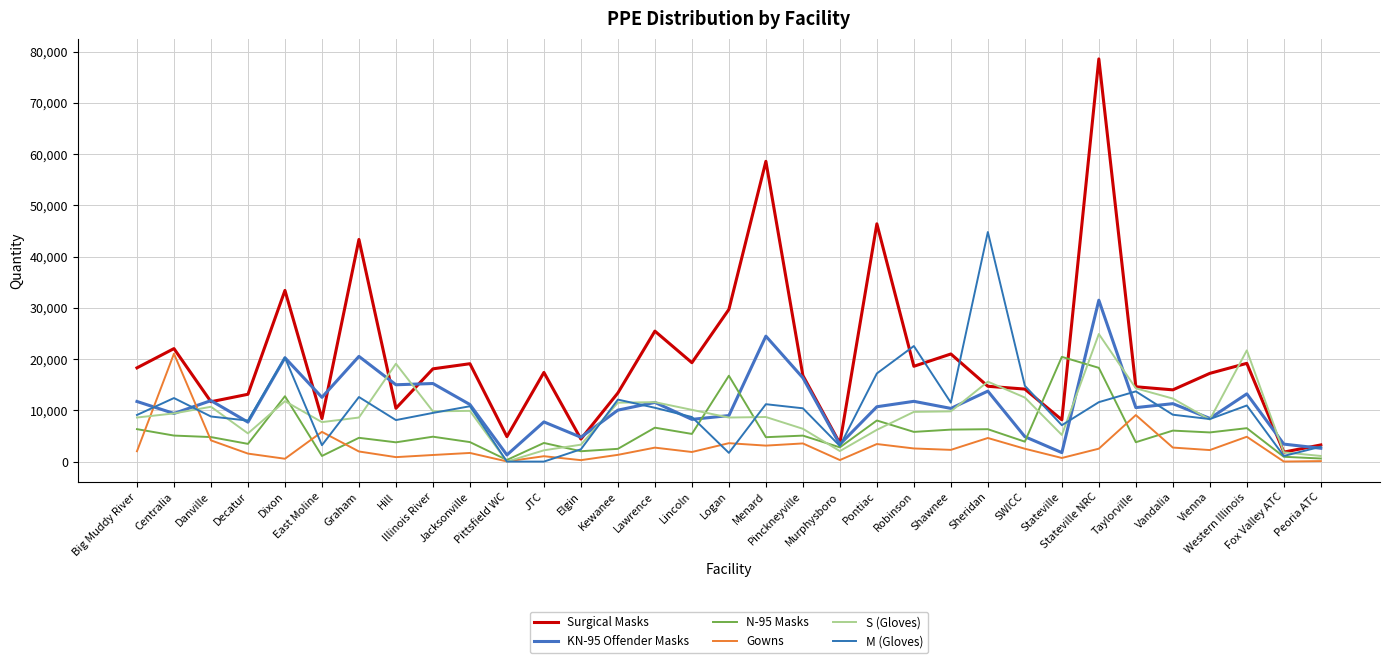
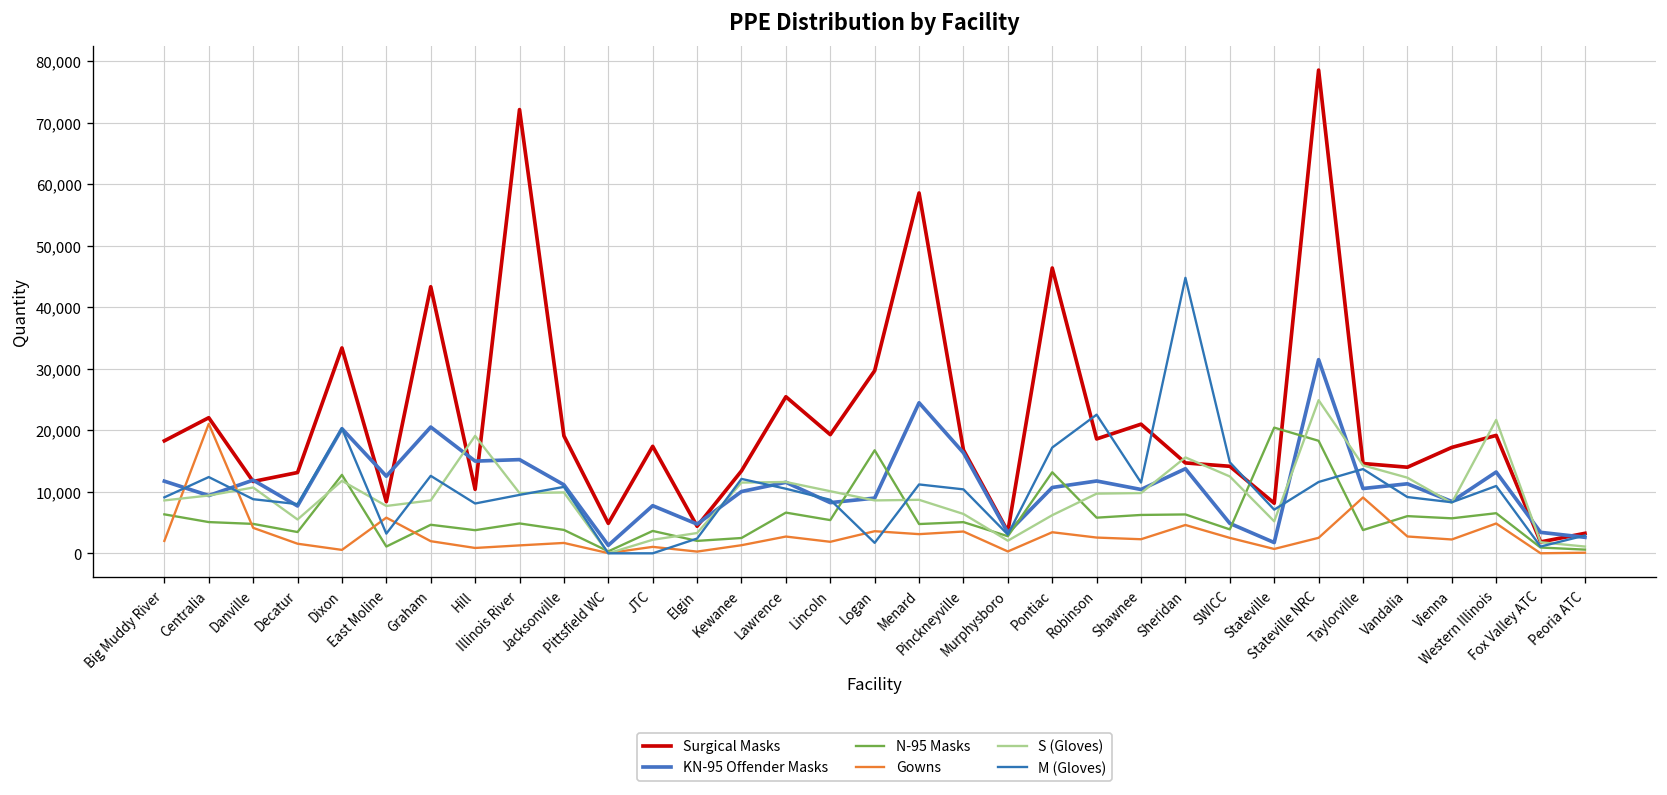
  {
    "Surgical Masks": {
      "Big Muddy River": "18,000",
      "Centralia": "22,000",
      "Decatur": "13,000",
      "Dixon": "33,000",
      "East Moline": "8,000",
      "Graham": "43,000",
      "Hill": "10,000",
-     "Illinois River": "18,000",
+     "Illinois River": "72,000",
      "Jacksonville": "19,000",
      "Pittsfield WC": "5,000",
      "JTC": "17,000",
      "Kewanee": "13,000",
      "Lawrence": "25,000",
      "Lincoln": "19,000",
      "Logan": "30,000",
      "Menard": "59,000",
      "Pontiac": "46,000",
      "Robinson": "19,000",
      "Shawnee": "21,000",
      "Sheridan": "15,000",
      "SWICC": "14,000",
      "Stateville": "8,000",
      "Stateville NRC": "79,000",
      "Vandalia": "14,000",
      "Vienna": "17,000",
      "Western Illinois": "19,000"
    },
    "N-95 Masks": {
      "Big Muddy River": "6,000",
      "Centralia": "5,000",
      "Danville": "5,000",
      "Decatur": "3,000",
      "Dixon": "13,000",
      "East Moline": "1,000",
      "Graham": "5,000",
      "Hill": "4,000",
      "Illinois River": "5,000",
      "Jacksonville": "4,000",
      "JTC": "4,000",
      "Kewanee": "2,000",
      "Lawrence": "7,000",
      "Lincoln": "5,000",
      "Logan": "17,000",
      "Menard": "5,000",
      "Pinckneyville": "5,000",
-     "Pontiac": "8,000",
+     "Pontiac": "13,000",
      "Robinson": "6,000",
      "Shawnee": "6,000",
      "Sheridan": "6,000",
      "SWICC": "4,000",
      "Stateville": "20,000",
      "Stateville NRC": "18,000",
      "Taylorville": "4,000",
      "Vandalia": "6,000",
      "Vienna": "6,000",
      "Western Illinois": "7,000"
    },
    "Gowns": {
      "Big Muddy River": "2,000",
      "Centralia": "21,000",
      "Danville": "4,000",
      "Decatur": "2,000",
      "Dixon": "1,000",
      "East Moline": "6,000",
      "Graham": "2,000",
      "Hill": "1,000",
      "Illinois River": "1,000",
      "Jacksonville": "2,000",
      "JTC": "1,000",
      "Elgin": "0",
      "Kewanee": "1,000",
      "Lawrence": "3,000",
      "Lincoln": "2,000",
      "Logan": "4,000",
      "Menard": "3,000",
      "Pinckneyville": "4,000",
      "Murphysboro": "0",
      "Pontiac": "3,000",
      "Robinson": "3,000",
      "Shawnee": "2,000",
      "Sheridan": "5,000",
      "SWICC": "3,000",
      "Stateville": "1,000",
      "Stateville NRC": "3,000",
      "Taylorville": "9,000",
      "Vandalia": "3,000",
      "Vienna": "2,000",
      "Western Illinois": "5,000",
      "Fox Valley ATC": "0",
      "Peoria ATC": "0"
    },
    "S (Gloves)": {
      "Danville": "11,000",
      "Decatur": "6,000",
      "Dixon": "12,000",
      "East Moline": "8,000",
      "Graham": "9,000",
      "Hill": "19,000",
      "Jacksonville": "10,000",
      "JTC": "2,000",
      "Elgin": "3,000",
      "Kewanee": "12,000",
      "Lincoln": "10,000",
      "Menard": "9,000",
      "Pinckneyville": "6,000",
      "Murphysboro": "2,000",
      "Pontiac": "6,000",
      "Robinson": "10,000",
      "Shawnee": "10,000",
      "Sheridan": "16,000",
      "SWICC": "13,000",
      "Stateville": "5,000",
      "Stateville NRC": "25,000",
      "Vandalia": "12,000",
      "Western Illinois": "22,000"
    }
  }
